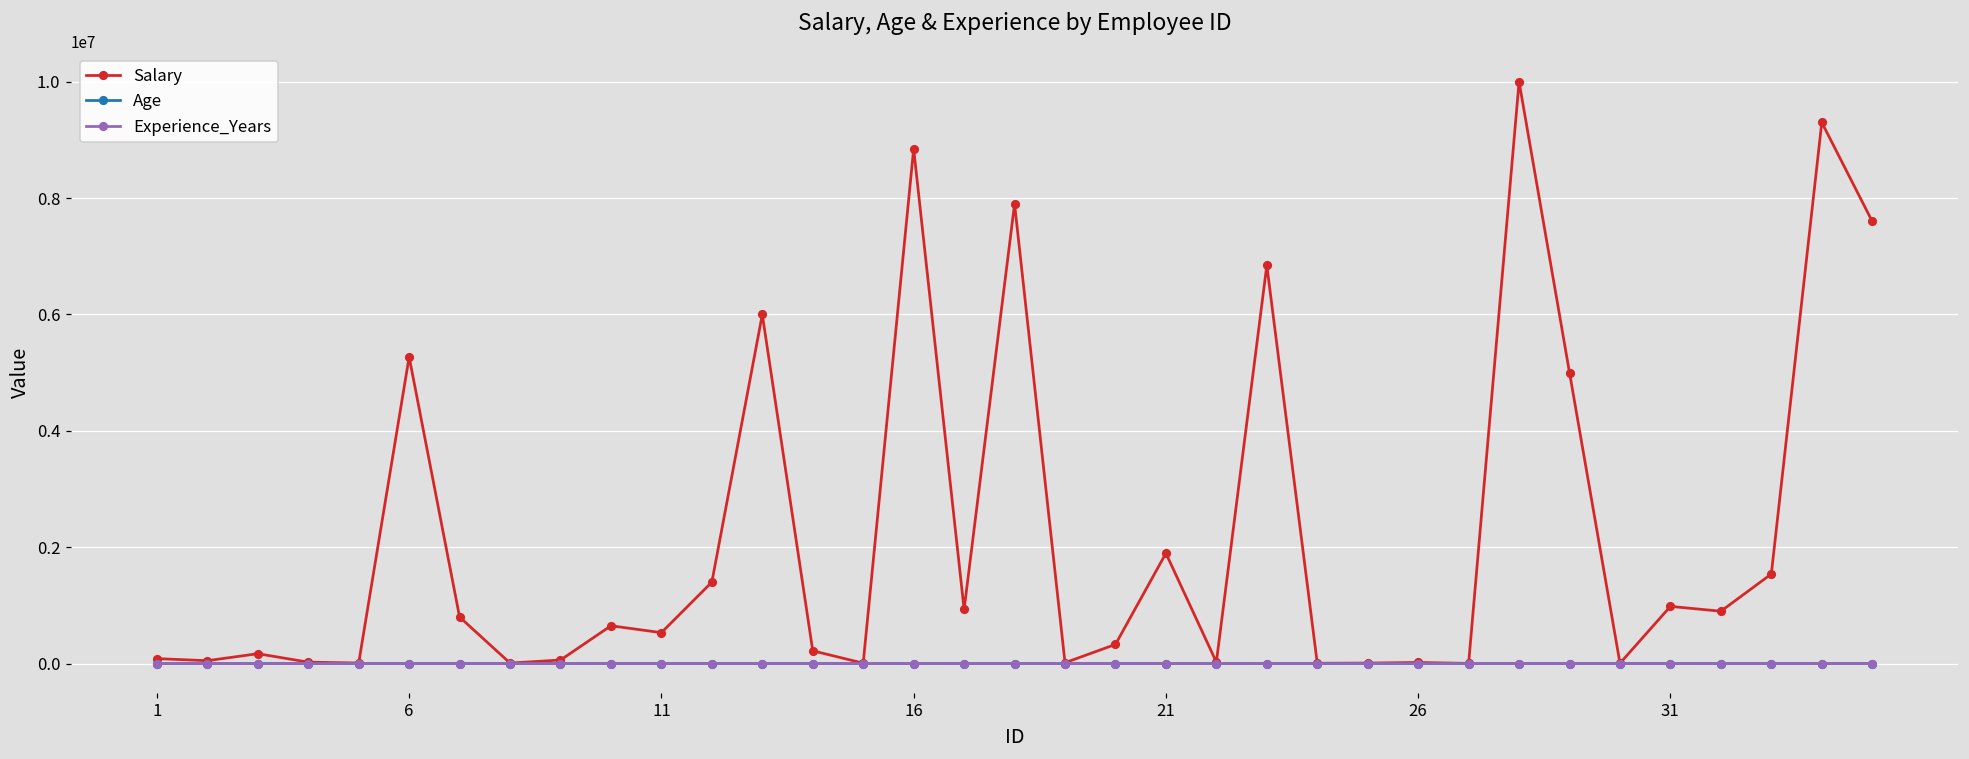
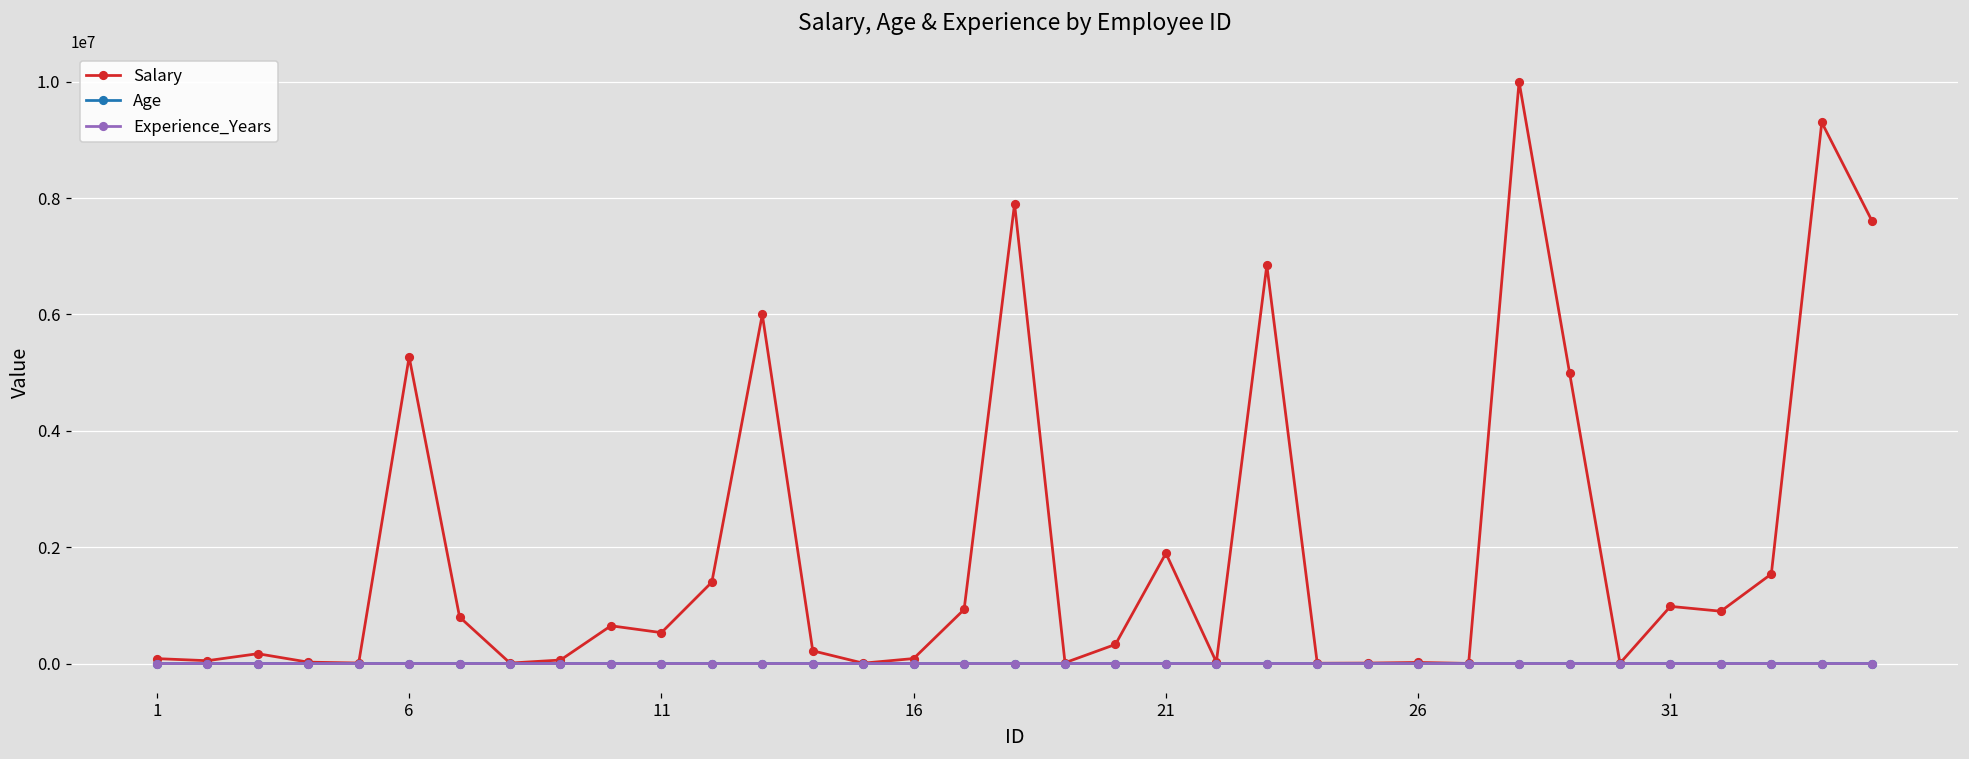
  {
    "Salary": {
      "1": 100000,
      "6": 5300000,
      "11": 500000,
-     "16": 8800000,
+     "16": 100000,
      "21": 1900000,
      "31": 1000000
    },
    "Experience_Years": {
      "1": 0,
      "6": 0,
      "11": 0,
      "16": 0,
      "21": 0,
      "31": 0
    }
  }
